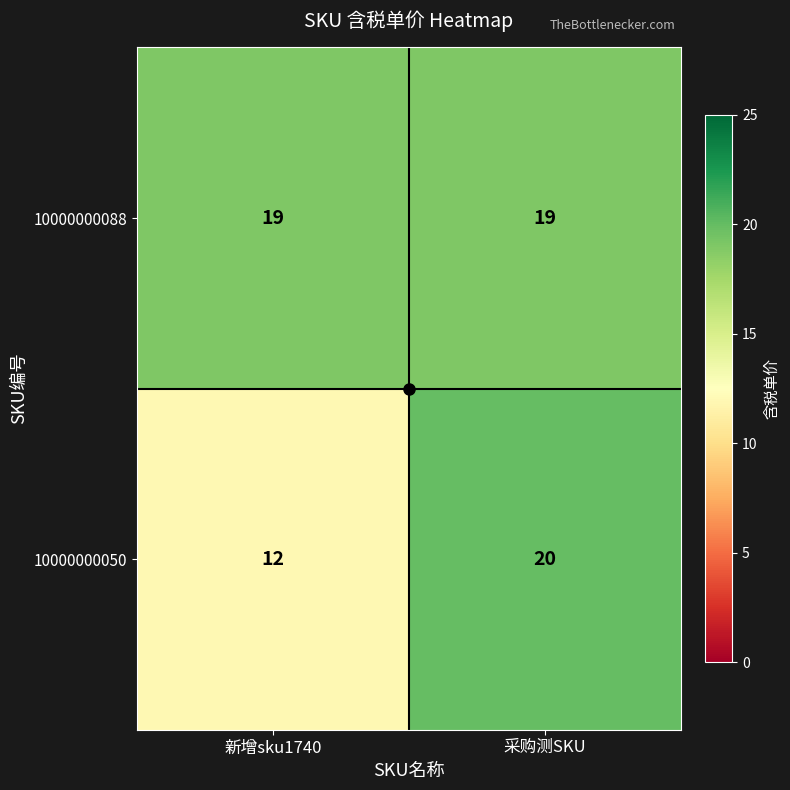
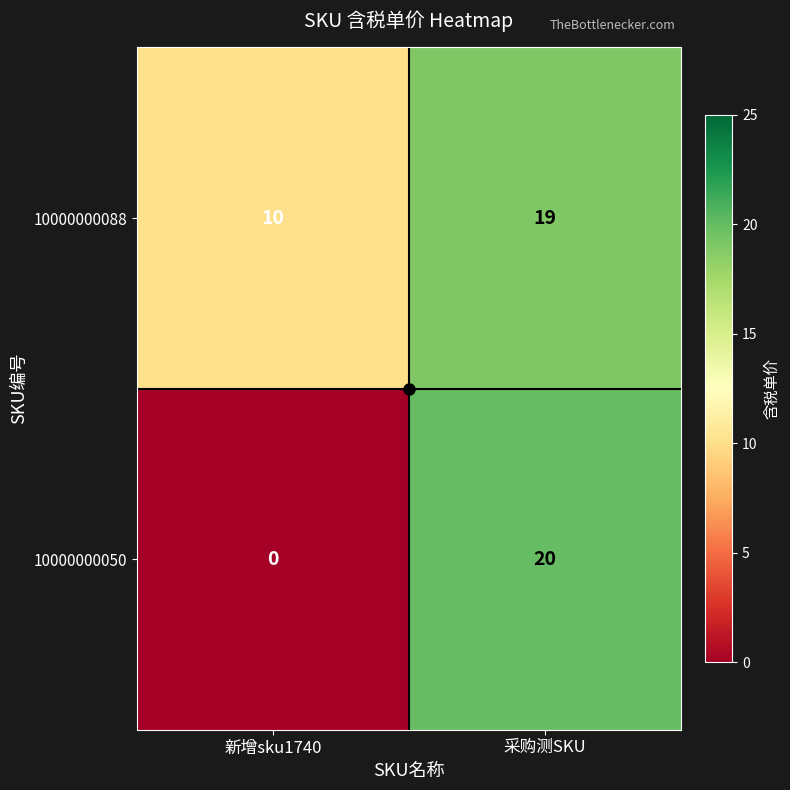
  {
    "10000000088": {
-     "新增sku1740": 19,
+     "新增sku1740": 10,
      "采购测SKU": 19
    },
    "10000000050": {
-     "新增sku1740": 12,
+     "新增sku1740": 0,
      "采购测SKU": 20
    }
  }
